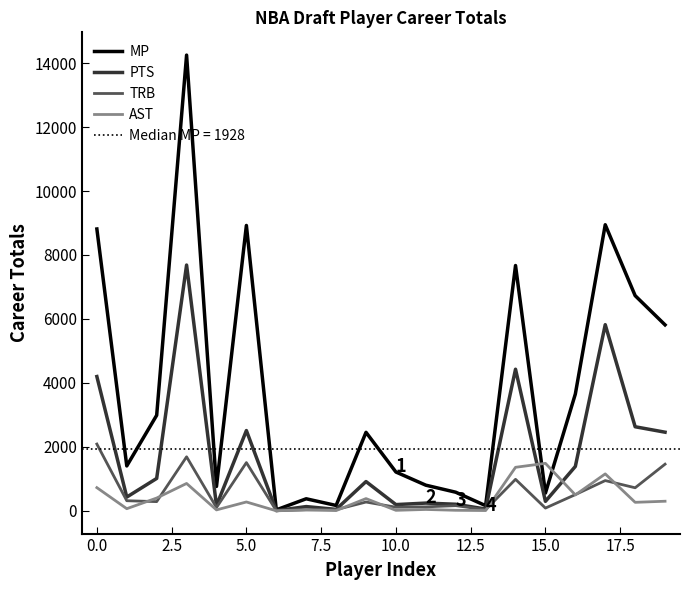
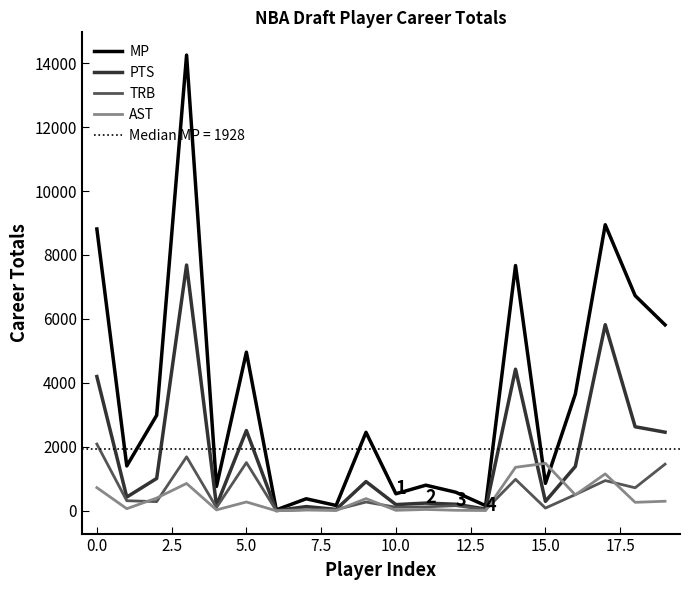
  {
    "MP": {
      "0.0": 8800,
-     "5.0": 8900,
-     "10.0": 1200,
-     "15.0": 600
+     "5.0": 5000,
+     "10.0": 500,
+     "15.0": 900
    },
    "AST": {
      "0.0": 700,
      "5.0": 300,
      "10.0": 0,
      "15.0": 1500
    }
  }
